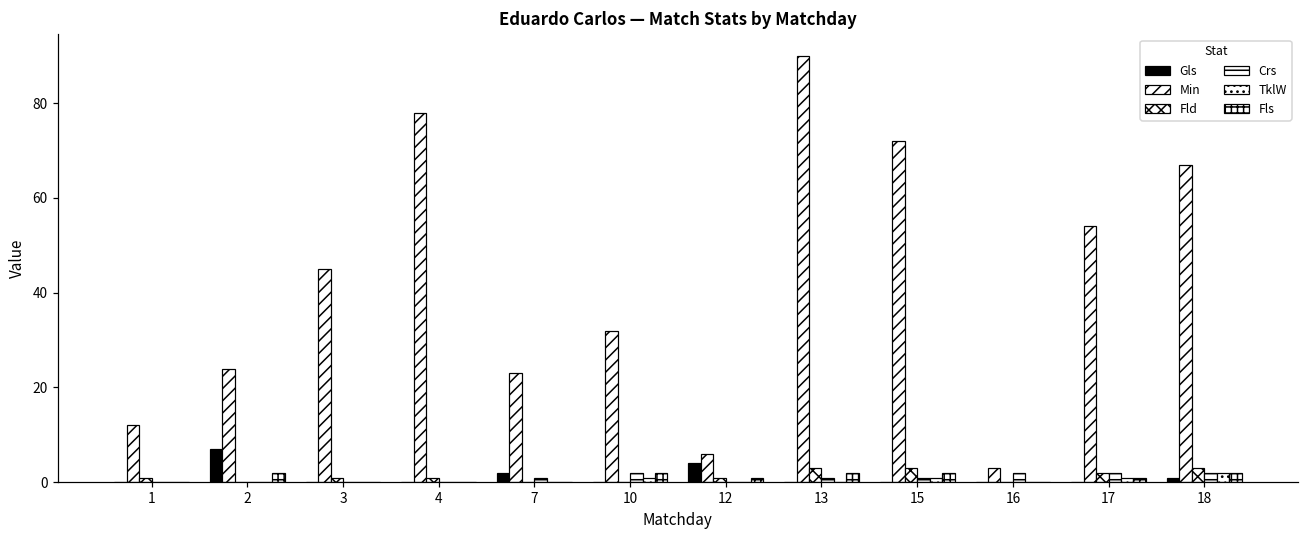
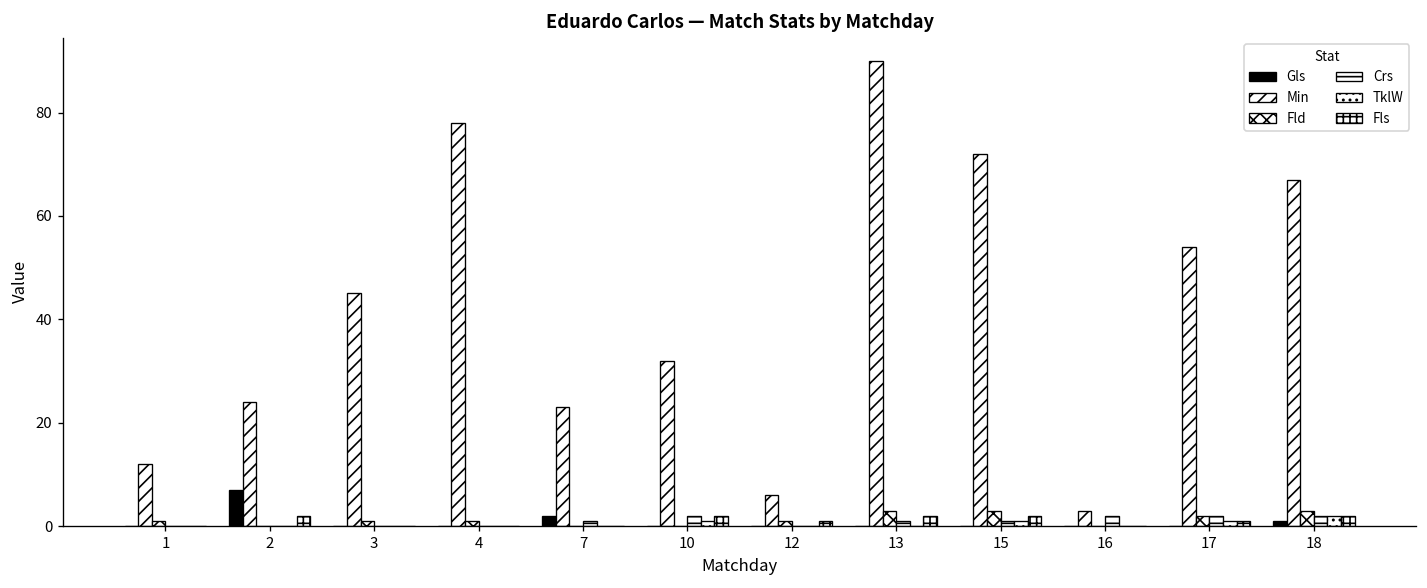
  {
    "Gls": {
      "1": 0,
      "2": 7,
      "3": 0,
      "4": 0,
      "7": 2,
      "10": 0,
-     "12": 4,
+     "12": 0,
      "13": 0,
      "15": 0,
      "16": 0,
      "17": 0,
      "18": 1
    }
  }
